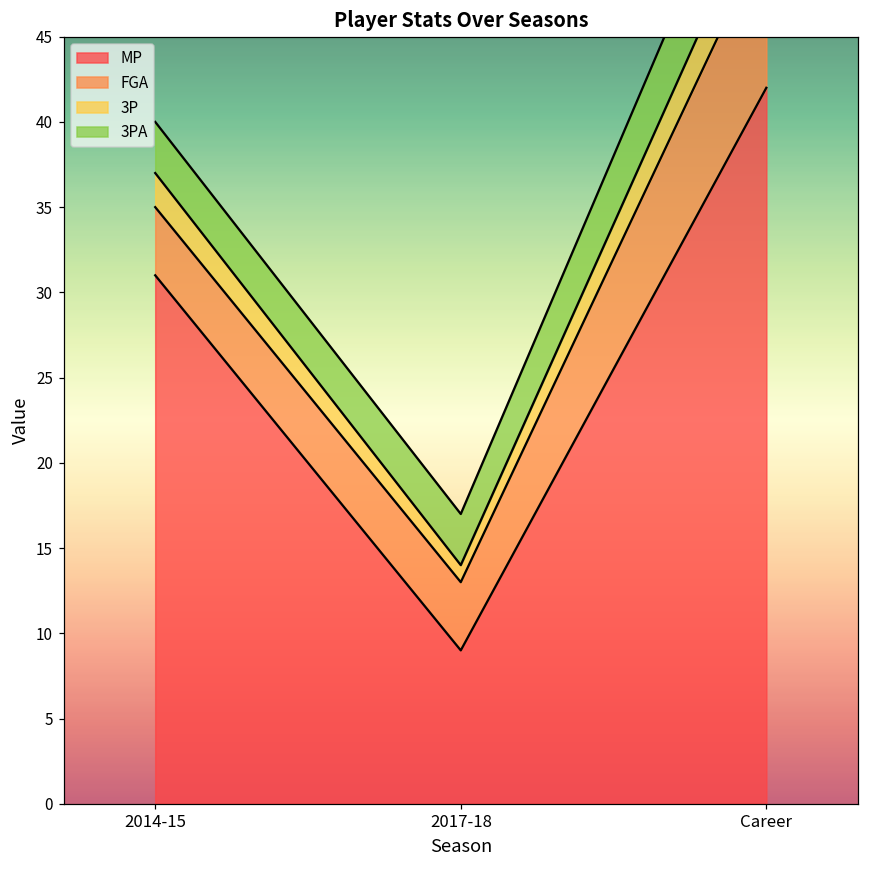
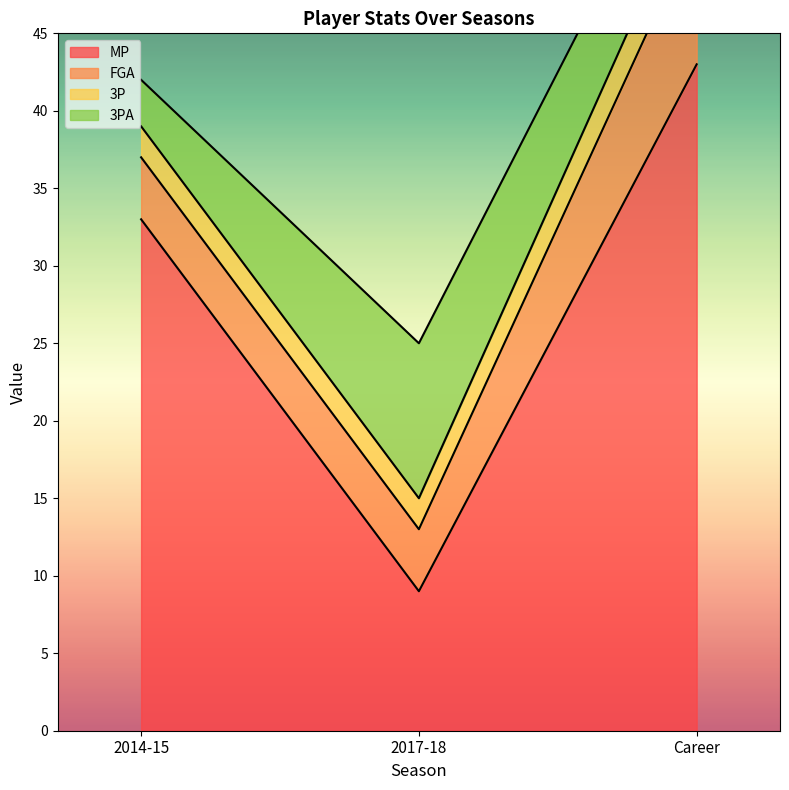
  {
    "MP": {
-     "2014-15": 31,
+     "2014-15": 33,
      "2017-18": 9,
-     "Career": 42
+     "Career": 43
    },
    "FGA": {
      "2014-15": 4,
      "2017-18": 4
    },
    "3P": {
      "2014-15": 2,
-     "2017-18": 1
+     "2017-18": 2
    },
    "3PA": {
      "2014-15": 3,
-     "2017-18": 3
+     "2017-18": 10
    }
  }
